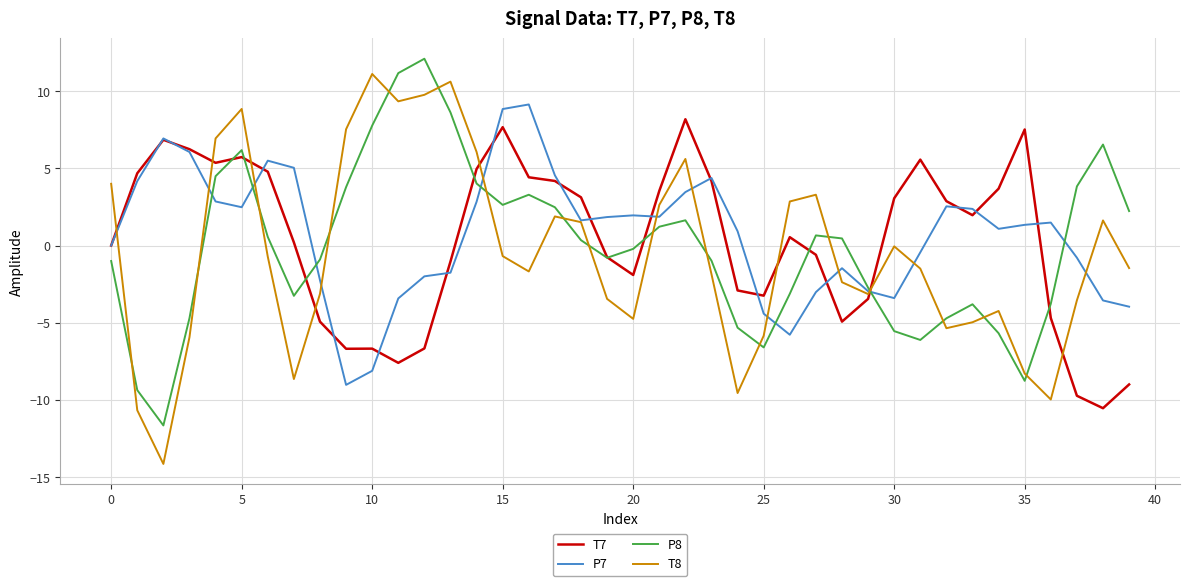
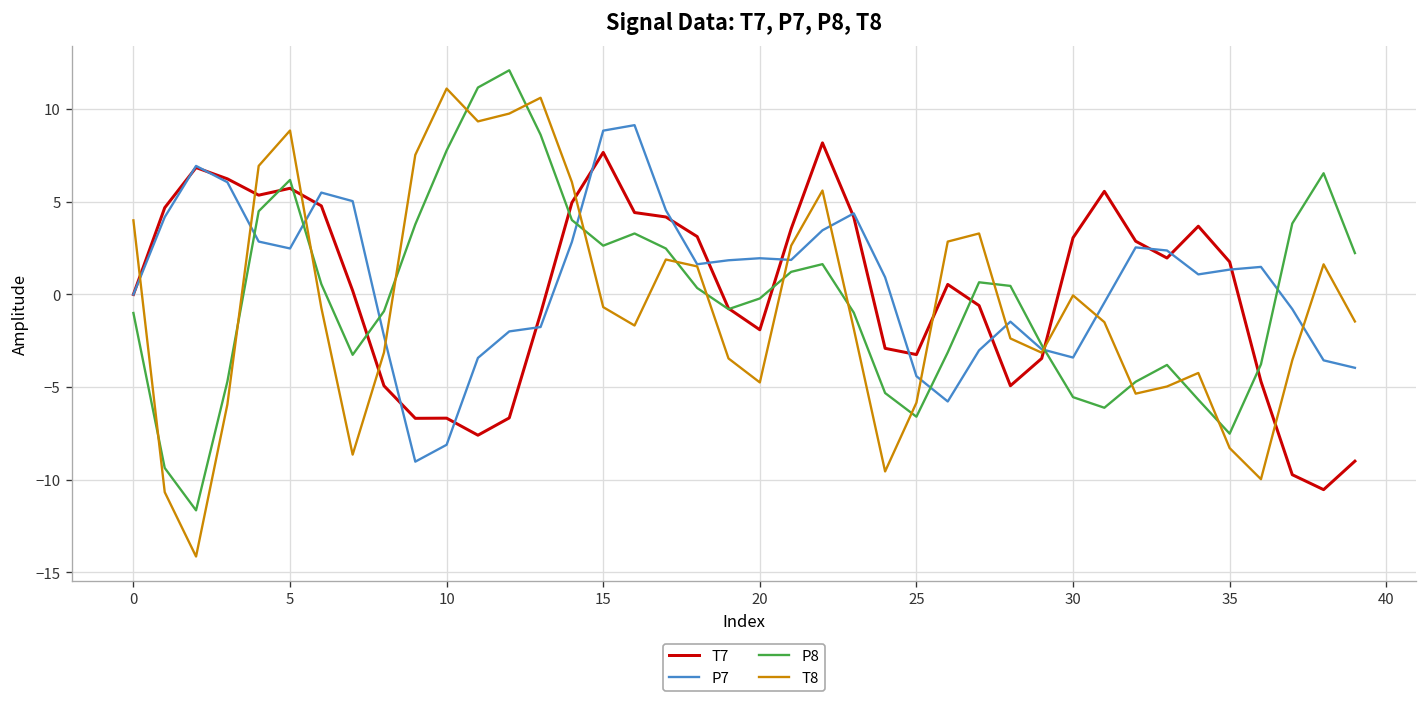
  {
    "T7": {
      "5": 5.7,
      "10": -6.7,
      "15": 7.7,
      "20": -1.9,
      "25": -3.2,
      "30": 3.1,
-     "35": 7.5
+     "35": 1.8
    },
    "P7": {
      "5": 2.5,
      "10": -8.1,
      "15": 8.8,
      "20": 2.0,
      "25": -4.4,
      "30": -3.4,
      "35": 1.3
    },
    "P8": {
      "0": -1.0,
      "5": 6.2,
      "10": 7.8,
      "15": 2.6,
      "20": -0.2,
      "25": -6.6,
      "30": -5.5,
-     "35": -8.8
+     "35": -7.5
    },
    "T8": {
      "0": 4.0,
      "5": 8.8,
      "10": 11.1,
      "15": -0.7,
      "20": -4.7,
      "25": -5.8,
      "30": -0.1,
      "35": -8.3
    }
  }
